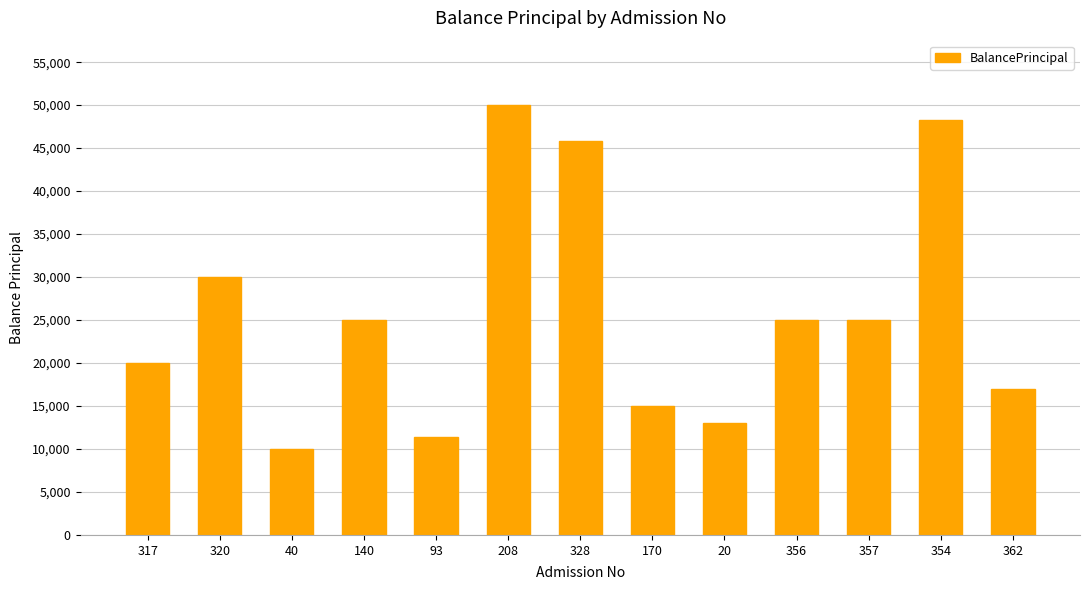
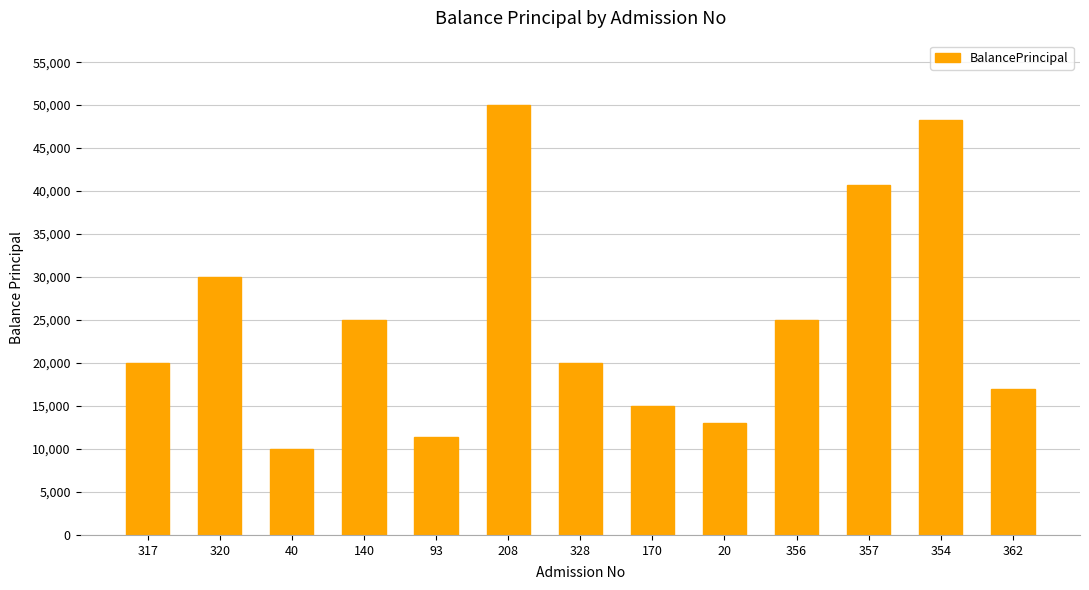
  {
    "317": "20,000",
    "320": "30,000",
    "40": "10,000",
    "140": "25,000",
    "93": "11,000",
    "208": "50,000",
-   "328": "46,000",
+   "328": "20,000",
    "170": "15,000",
    "20": "13,000",
    "356": "25,000",
-   "357": "25,000",
+   "357": "41,000",
    "354": "48,000",
    "362": "17,000"
  }
